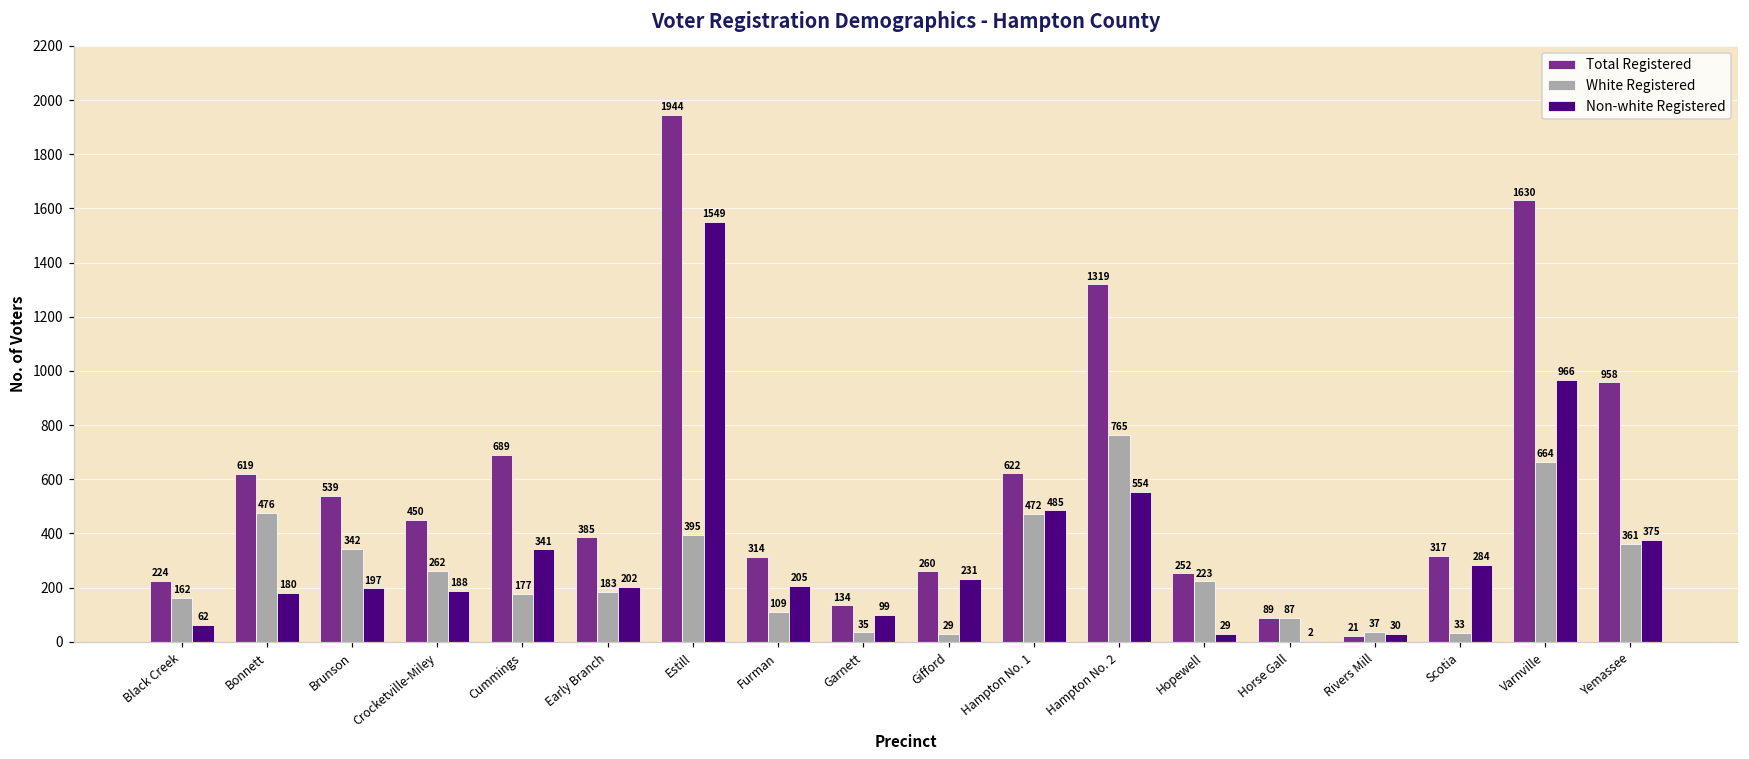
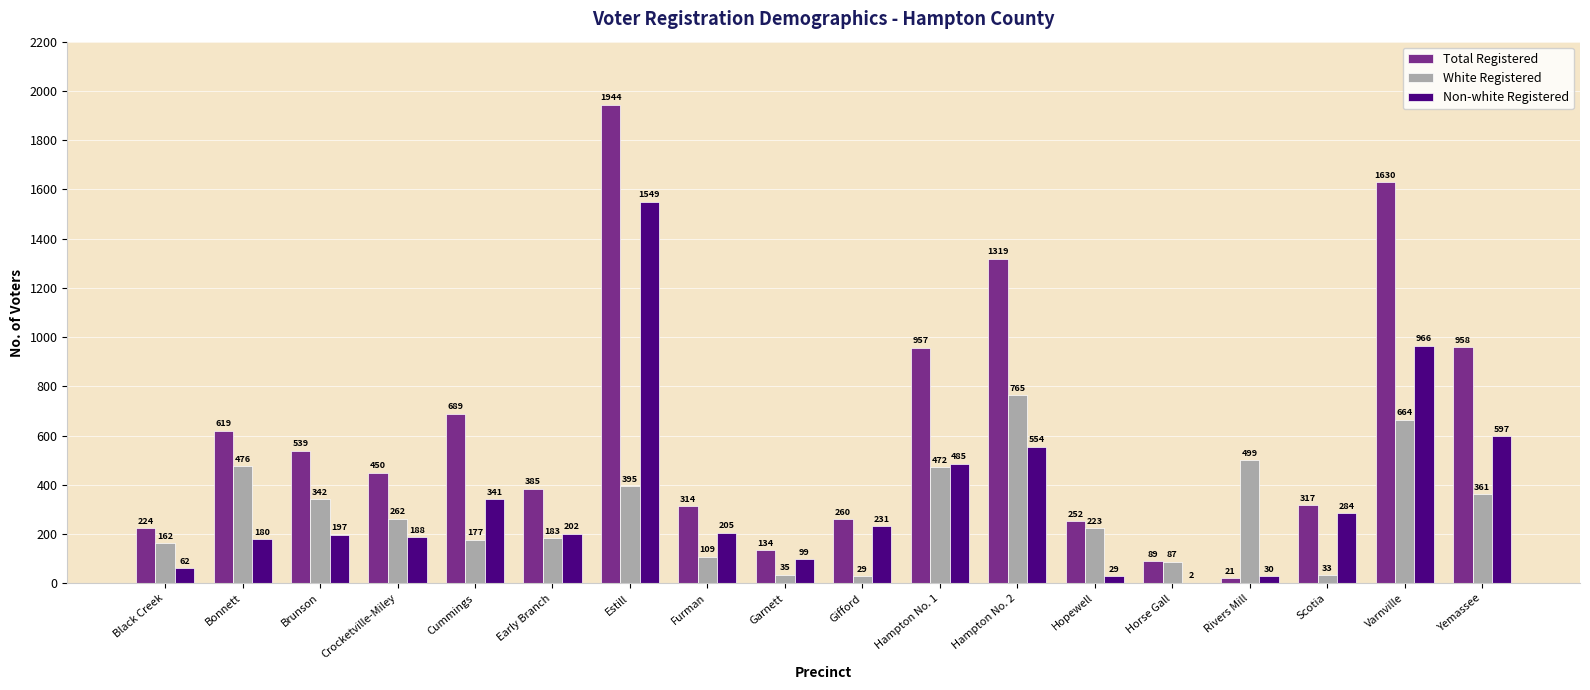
  {
    "Total Registered": {
      "Black Creek": 224,
      "Bonnett": 619,
      "Brunson": 539,
      "Crocketville-Miley": 450,
      "Cummings": 689,
      "Early Branch": 385,
      "Estill": 1944,
      "Furman": 314,
      "Garnett": 134,
      "Gifford": 260,
-     "Hampton No. 1": 622,
+     "Hampton No. 1": 957,
      "Hampton No. 2": 1319,
      "Hopewell": 252,
      "Horse Gall": 89,
      "Rivers Mill": 21,
      "Scotia": 317,
      "Varnville": 1630,
      "Yemassee": 958
    },
    "White Registered": {
      "Black Creek": 162,
      "Bonnett": 476,
      "Brunson": 342,
      "Crocketville-Miley": 262,
      "Cummings": 177,
      "Early Branch": 183,
      "Estill": 395,
      "Furman": 109,
      "Garnett": 35,
      "Gifford": 29,
      "Hampton No. 1": 472,
      "Hampton No. 2": 765,
      "Hopewell": 223,
      "Horse Gall": 87,
-     "Rivers Mill": 37,
+     "Rivers Mill": 499,
      "Scotia": 33,
      "Varnville": 664,
      "Yemassee": 361
    },
    "Non-white Registered": {
      "Black Creek": 62,
      "Bonnett": 180,
      "Brunson": 197,
      "Crocketville-Miley": 188,
      "Cummings": 341,
      "Early Branch": 202,
      "Estill": 1549,
      "Furman": 205,
      "Garnett": 99,
      "Gifford": 231,
      "Hampton No. 1": 485,
      "Hampton No. 2": 554,
      "Hopewell": 29,
      "Horse Gall": 2,
      "Rivers Mill": 30,
      "Scotia": 284,
      "Varnville": 966,
-     "Yemassee": 375
+     "Yemassee": 597
    }
  }
